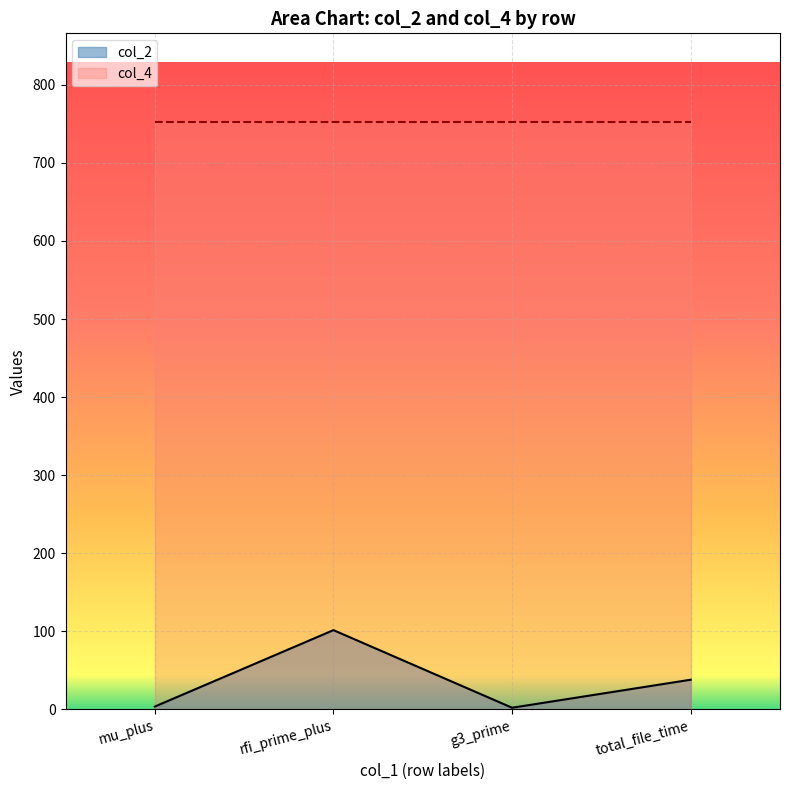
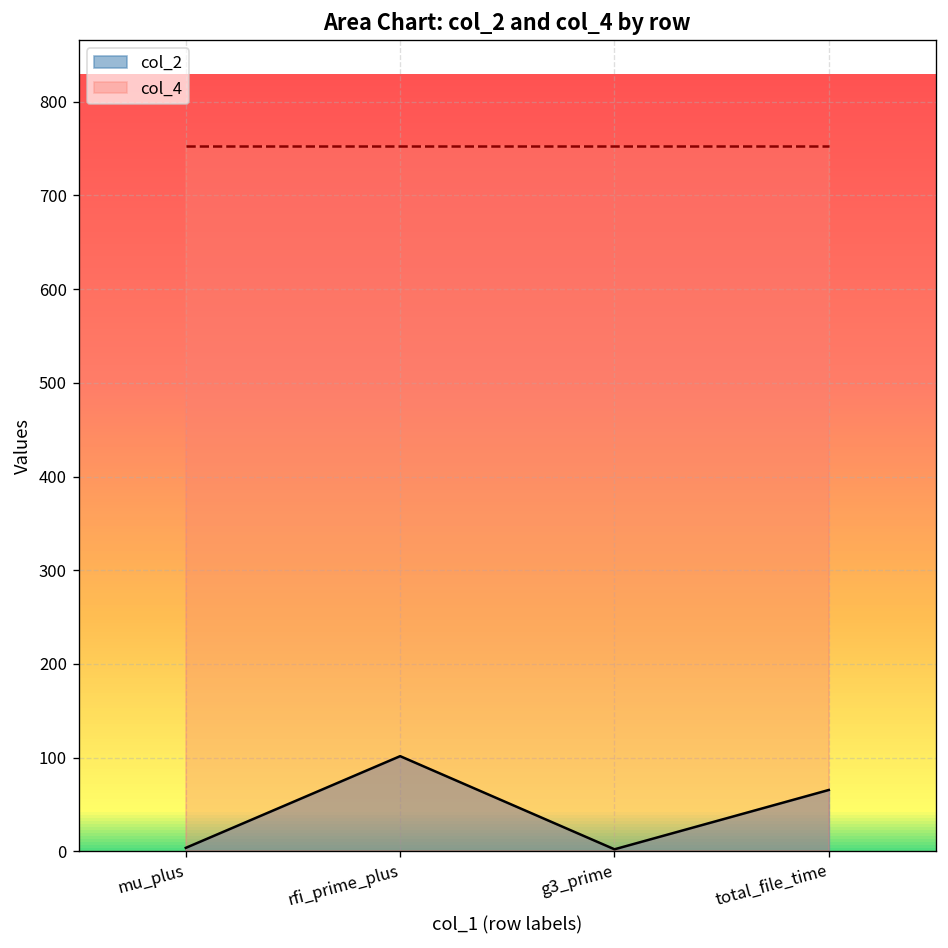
  {
    "col_2": {
      "mu_plus": 0,
      "rfi_prime_plus": 100,
      "g3_prime": 0,
-     "total_file_time": 40
+     "total_file_time": 70
    },
    "col_4": {
      "mu_plus": 750,
      "rfi_prime_plus": 750,
      "g3_prime": 750,
      "total_file_time": 750
    }
  }
